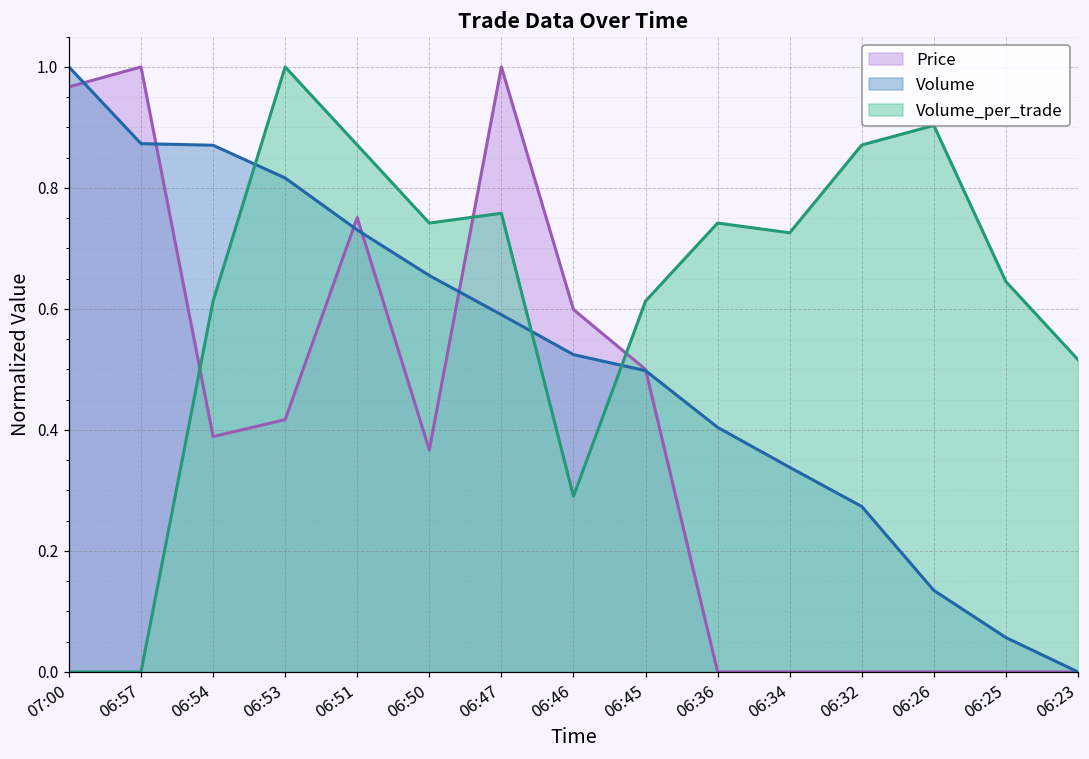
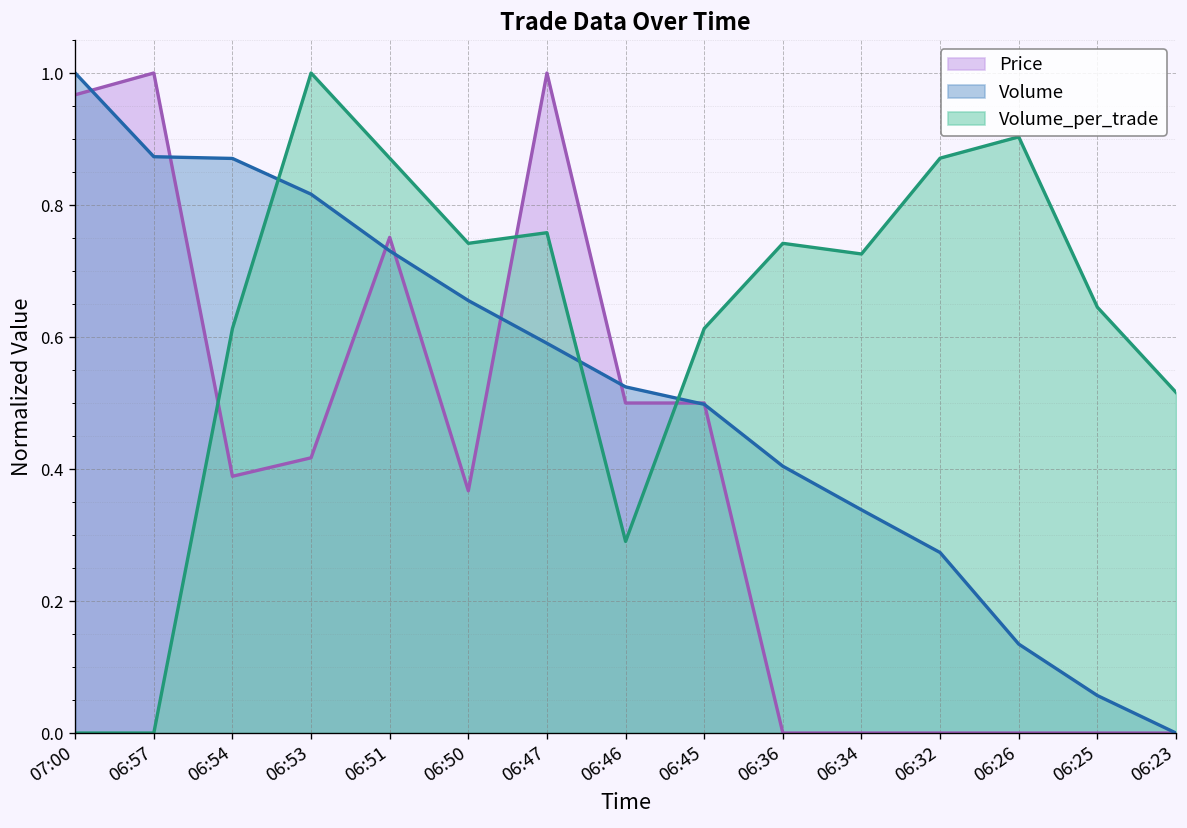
  {
    "Price": {
      "07:00": 0.97,
      "06:57": 1.00,
      "06:54": 0.39,
      "06:53": 0.42,
      "06:51": 0.75,
      "06:50": 0.37,
      "06:47": 1.00,
-     "06:46": 0.60,
+     "06:46": 0.50,
      "06:36": 0.00,
      "06:34": 0.00,
      "06:32": 0.00,
      "06:26": 0.00,
      "06:25": 0.00
    }
  }
